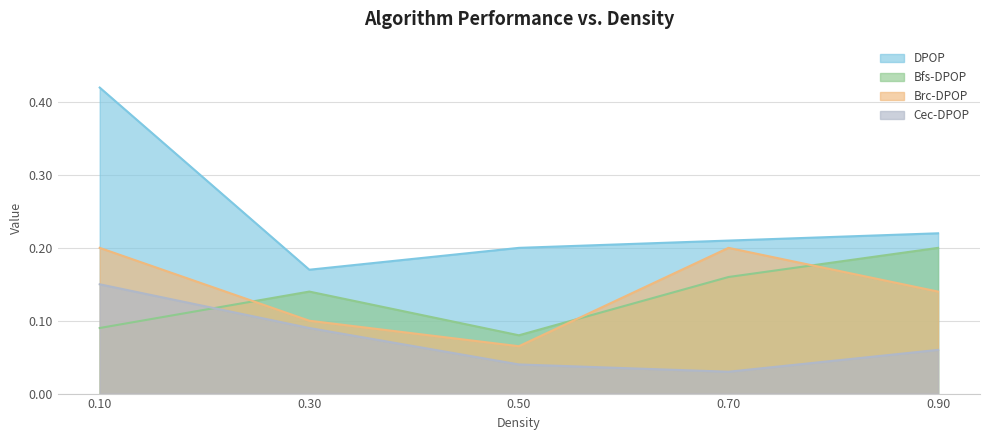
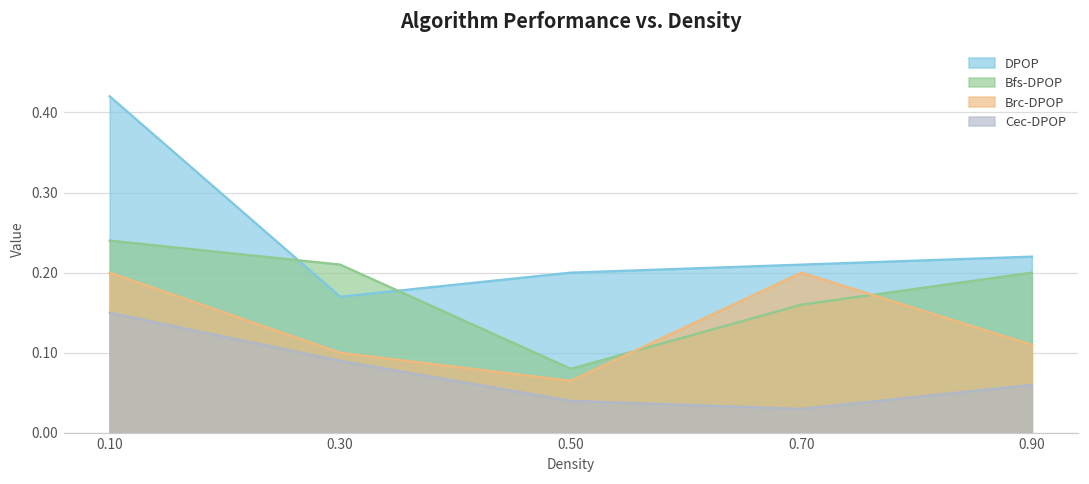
  {
    "Bfs-DPOP": {
-     "0.10": 0.09,
-     "0.30": 0.14,
+     "0.10": 0.24,
+     "0.30": 0.21,
      "0.50": 0.08,
      "0.70": 0.16,
      "0.90": 0.20
    },
    "Brc-DPOP": {
      "0.10": 0.20,
      "0.30": 0.10,
      "0.50": 0.07,
      "0.70": 0.20,
-     "0.90": 0.14
+     "0.90": 0.11
    }
  }
